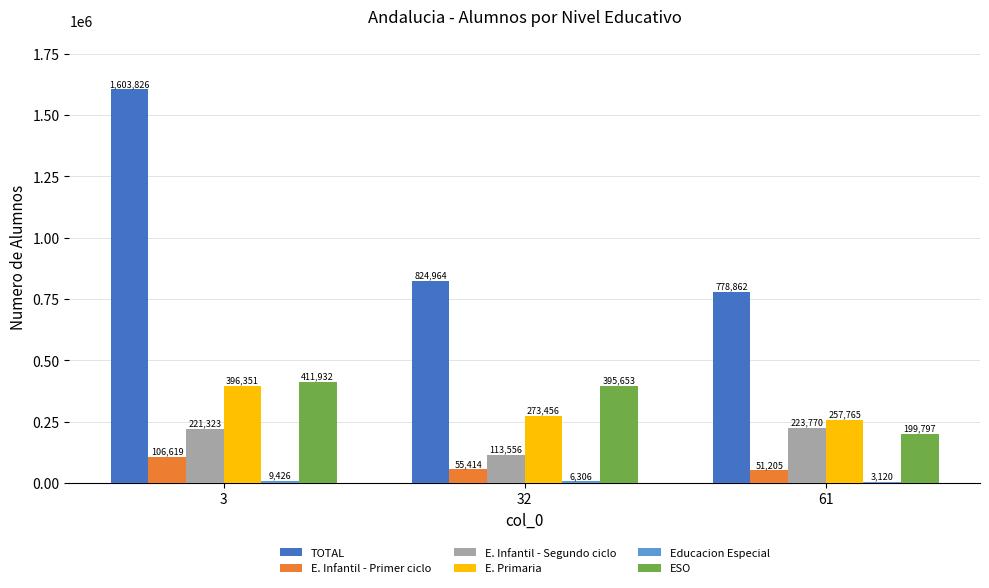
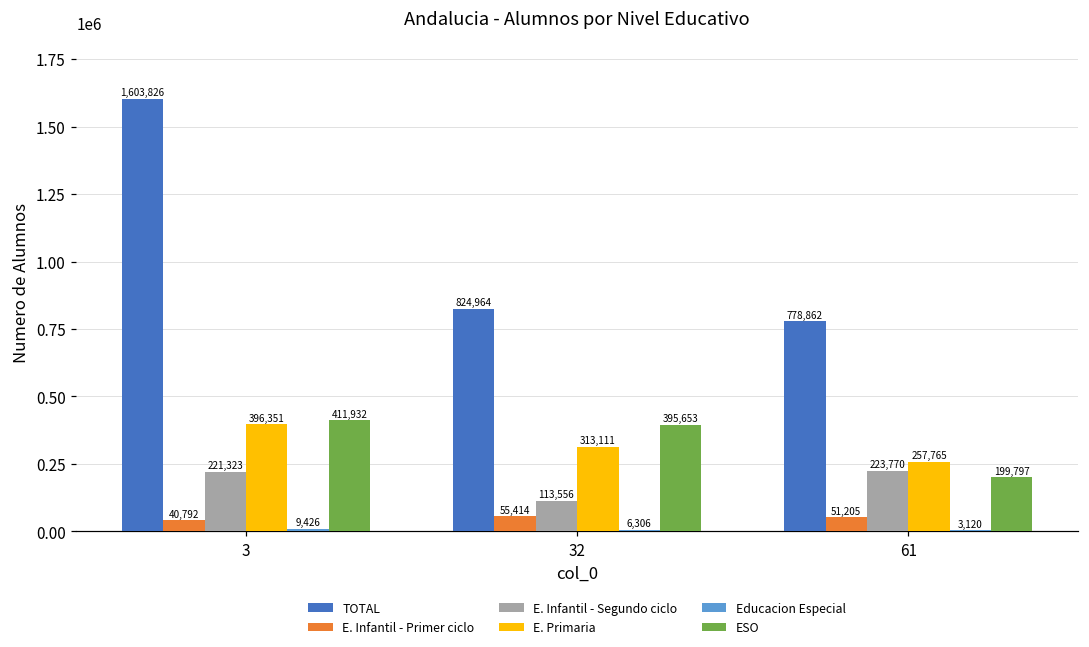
  {
    "E. Infantil - Primer ciclo": {
-     "3": "106,619",
+     "3": "40,792",
      "32": "55,414",
      "61": "51,205"
    },
    "E. Infantil - Segundo ciclo": {
      "3": "221,323",
      "32": "113,556",
      "61": "223,770"
    },
    "E. Primaria": {
      "3": "396,351",
-     "32": "273,456",
+     "32": "313,111",
      "61": "257,765"
    },
    "ESO": {
      "3": "411,932",
      "32": "395,653",
      "61": "199,797"
    }
  }
